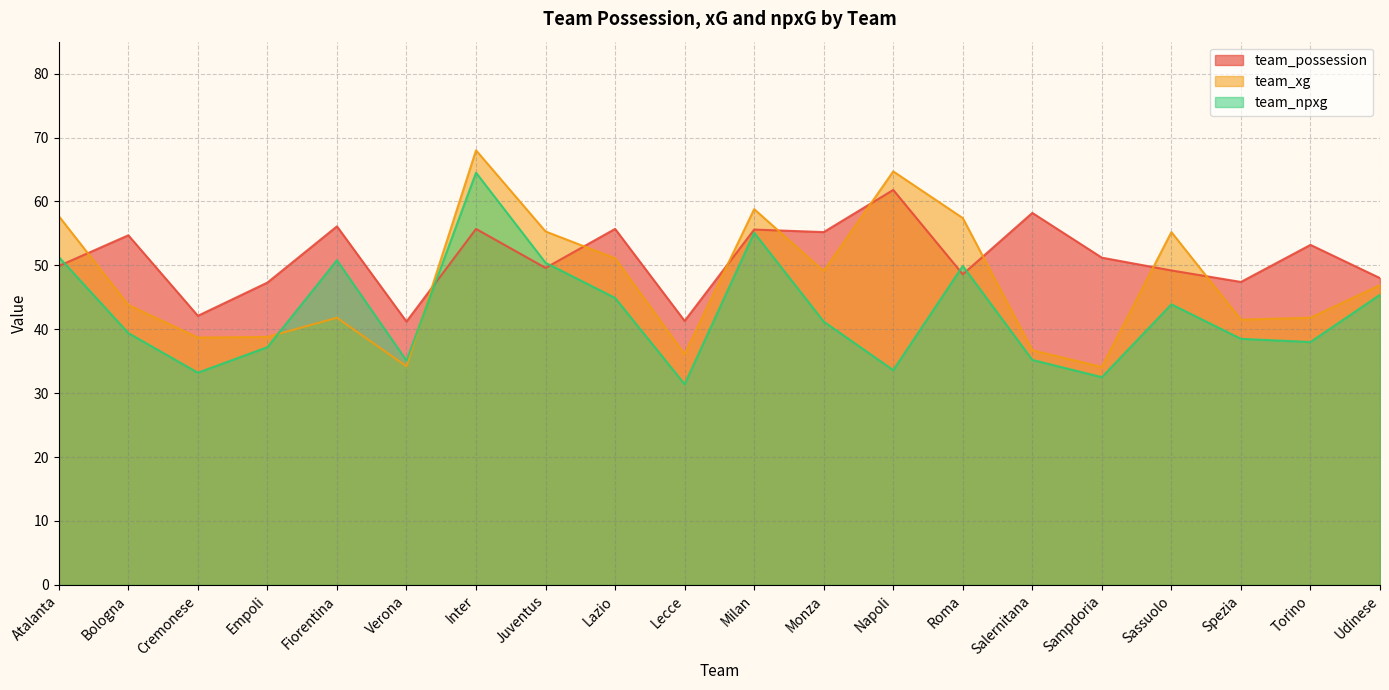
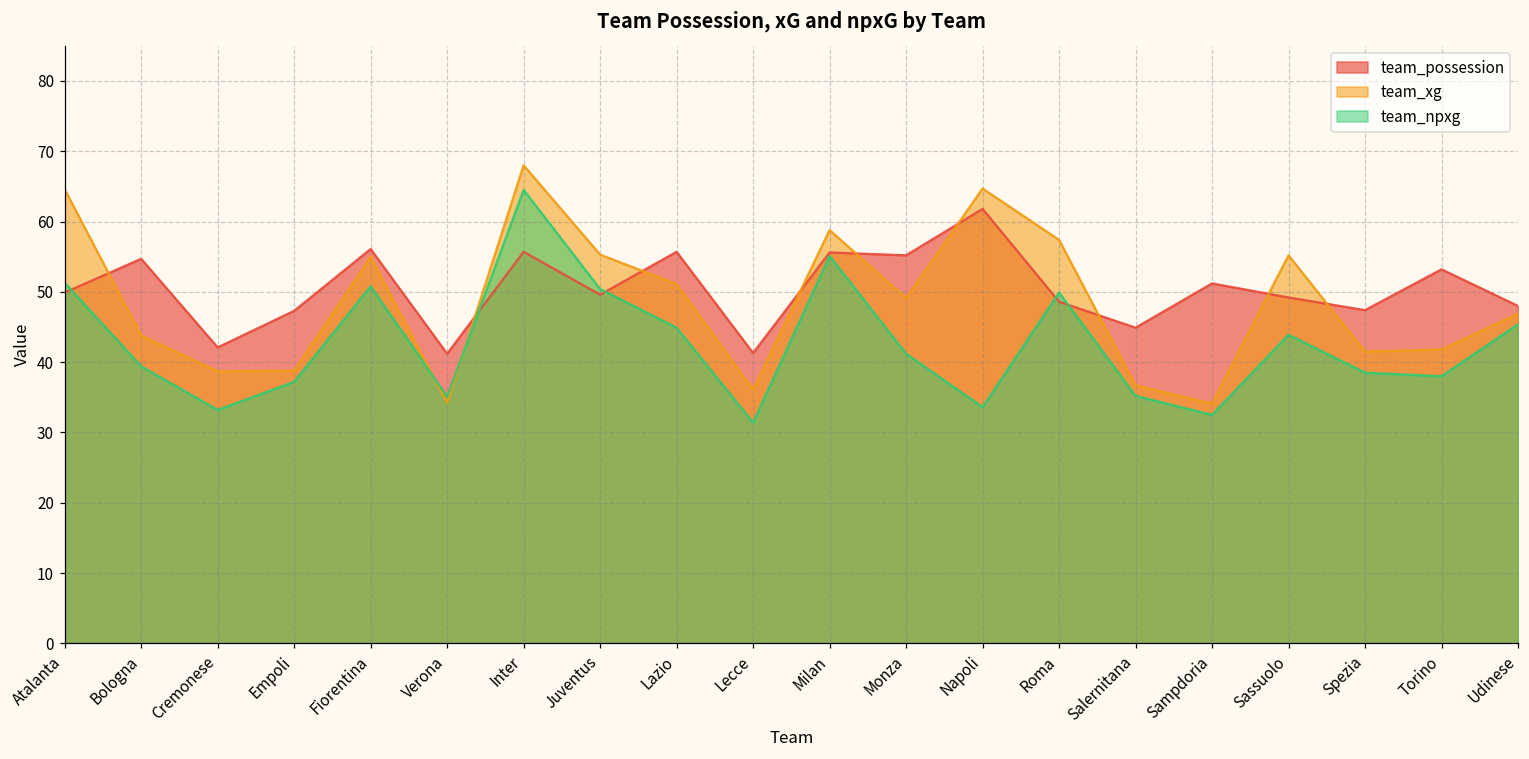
  {
    "team_possession": {
      "Atalanta": 50,
      "Bologna": 55,
      "Cremonese": 42,
      "Empoli": 47,
      "Fiorentina": 56,
      "Verona": 41,
      "Inter": 56,
      "Juventus": 50,
      "Lazio": 56,
      "Lecce": 41,
      "Milan": 56,
      "Monza": 55,
      "Napoli": 62,
      "Roma": 49,
-     "Salernitana": 58,
+     "Salernitana": 45,
      "Sampdoria": 51,
      "Sassuolo": 49,
      "Spezia": 47,
      "Torino": 53,
      "Udinese": 48
    },
    "team_xg": {
-     "Atalanta": 58,
+     "Atalanta": 65,
      "Bologna": 44,
      "Cremonese": 39,
      "Empoli": 39,
-     "Fiorentina": 42,
+     "Fiorentina": 55,
      "Verona": 34,
      "Inter": 68,
      "Juventus": 55,
      "Lazio": 51,
      "Lecce": 36,
      "Milan": 59,
      "Monza": 49,
      "Napoli": 65,
      "Roma": 57,
      "Salernitana": 37,
      "Sampdoria": 34,
      "Sassuolo": 55,
      "Spezia": 42,
      "Torino": 42,
      "Udinese": 47
    },
    "team_npxg": {
      "Atalanta": 51,
      "Bologna": 39,
      "Cremonese": 33,
      "Empoli": 37,
      "Fiorentina": 51,
      "Verona": 35,
      "Inter": 65,
      "Juventus": 50,
      "Lazio": 45,
      "Lecce": 31,
      "Milan": 55,
      "Monza": 41,
      "Napoli": 34,
      "Roma": 50,
      "Salernitana": 35,
      "Sampdoria": 33,
      "Sassuolo": 44,
      "Spezia": 39,
      "Torino": 38,
      "Udinese": 45
    }
  }
